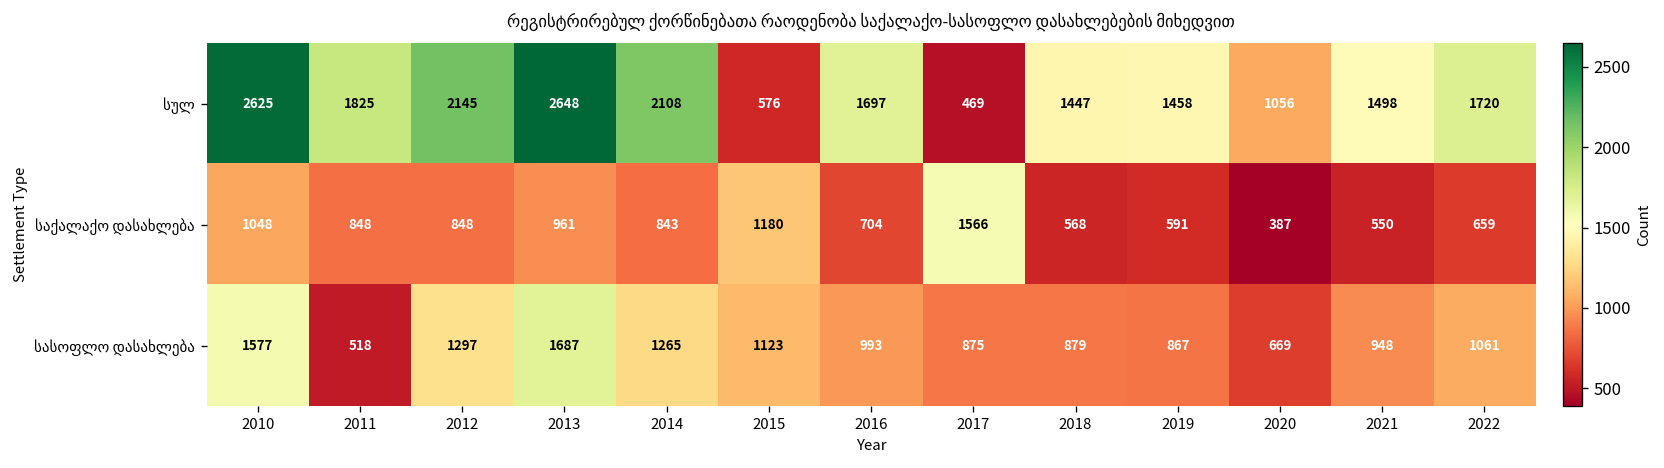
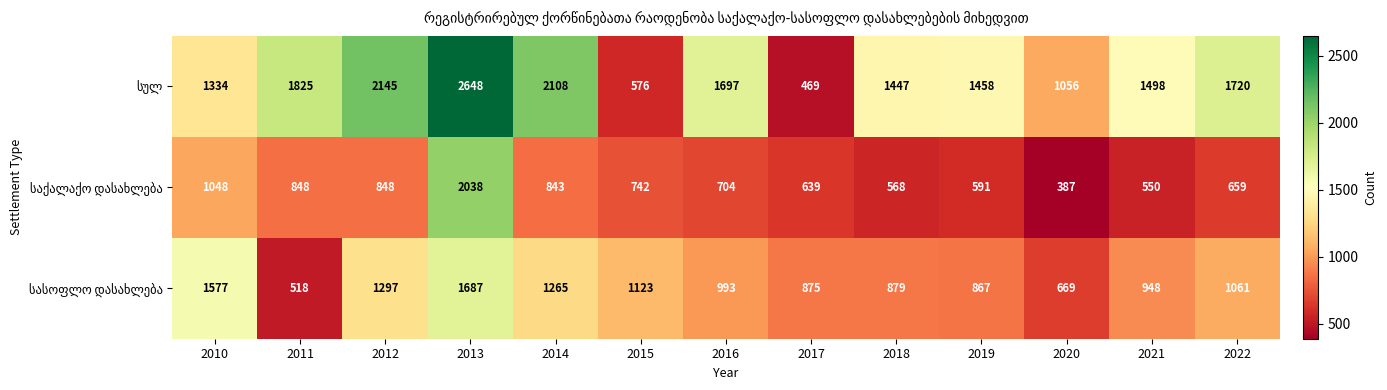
  {
    "სულ": {
-     "2010": 2625,
+     "2010": 1334,
      "2011": 1825,
      "2012": 2145,
      "2013": 2648,
      "2014": 2108,
      "2015": 576,
      "2016": 1697,
      "2017": 469,
      "2018": 1447,
      "2019": 1458,
      "2020": 1056,
      "2021": 1498,
      "2022": 1720
    },
    "საქალაქო დასახლება": {
      "2010": 1048,
      "2011": 848,
      "2012": 848,
-     "2013": 961,
+     "2013": 2038,
      "2014": 843,
-     "2015": 1180,
+     "2015": 742,
      "2016": 704,
-     "2017": 1566,
+     "2017": 639,
      "2018": 568,
      "2019": 591,
      "2020": 387,
      "2021": 550,
      "2022": 659
    },
    "სასოფლო დასახლება": {
      "2010": 1577,
      "2011": 518,
      "2012": 1297,
      "2013": 1687,
      "2014": 1265,
      "2015": 1123,
      "2016": 993,
      "2017": 875,
      "2018": 879,
      "2019": 867,
      "2020": 669,
      "2021": 948,
      "2022": 1061
    }
  }
